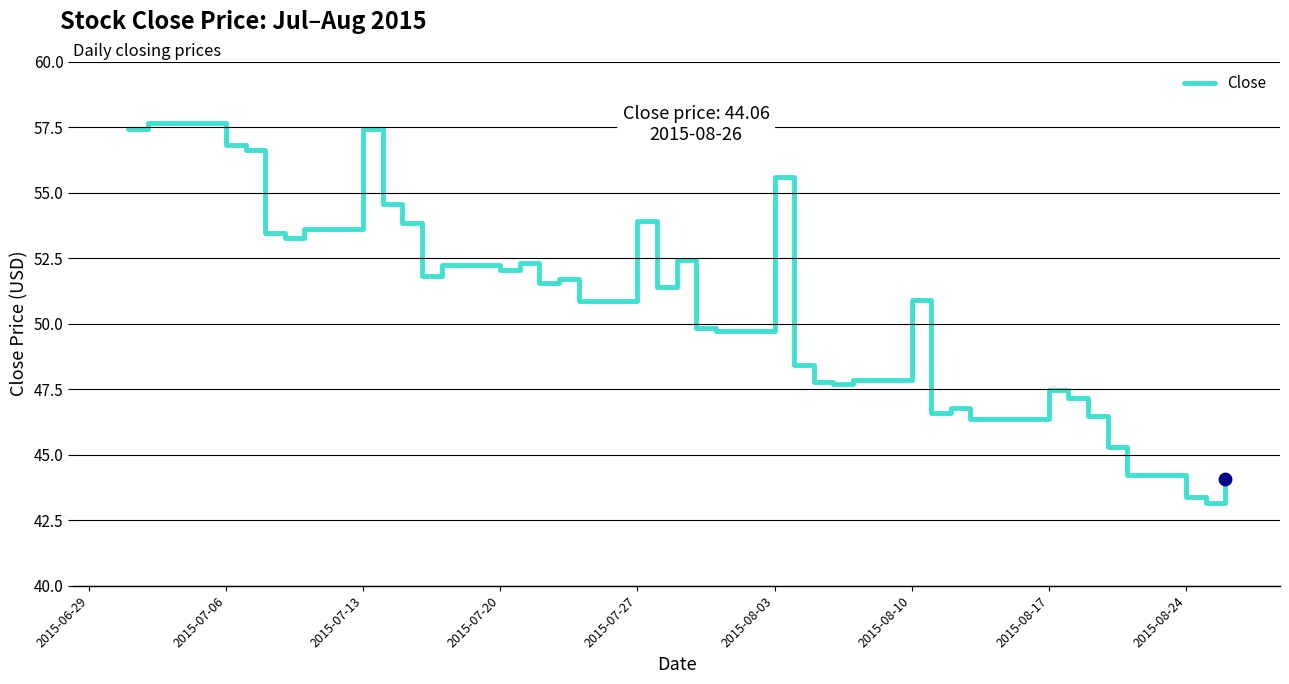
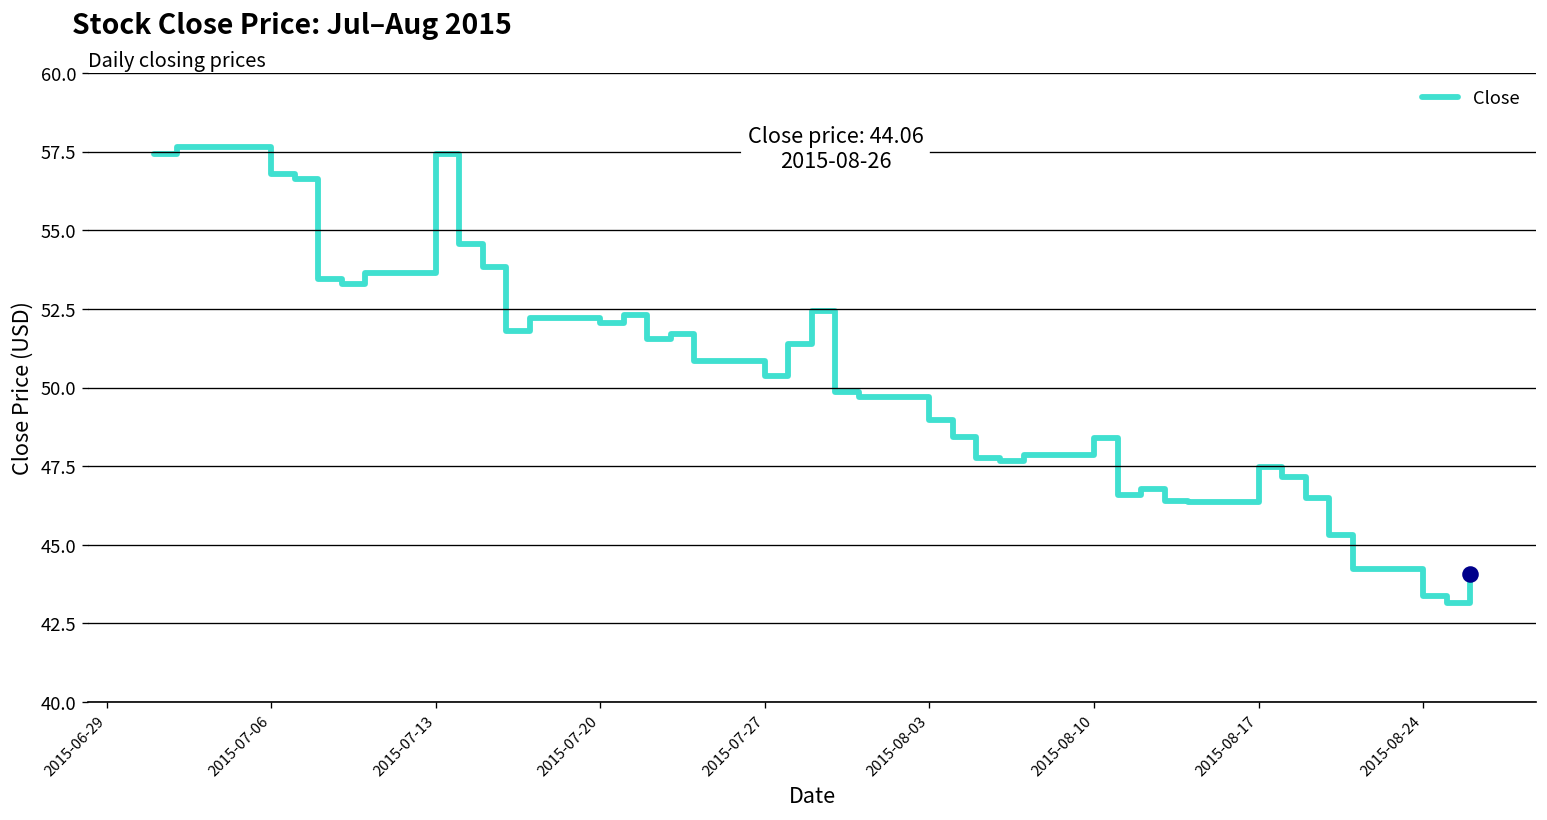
  {
    "Close": {
      "2015-07-06": 56.8,
      "2015-07-13": 57.4,
      "2015-07-20": 52.0,
-     "2015-07-27": 53.9,
-     "2015-08-03": 55.6,
-     "2015-08-10": 50.9,
+     "2015-07-27": 50.4,
+     "2015-08-03": 49.0,
+     "2015-08-10": 48.4,
      "2015-08-17": 47.5,
      "2015-08-24": 43.4
    }
  }
